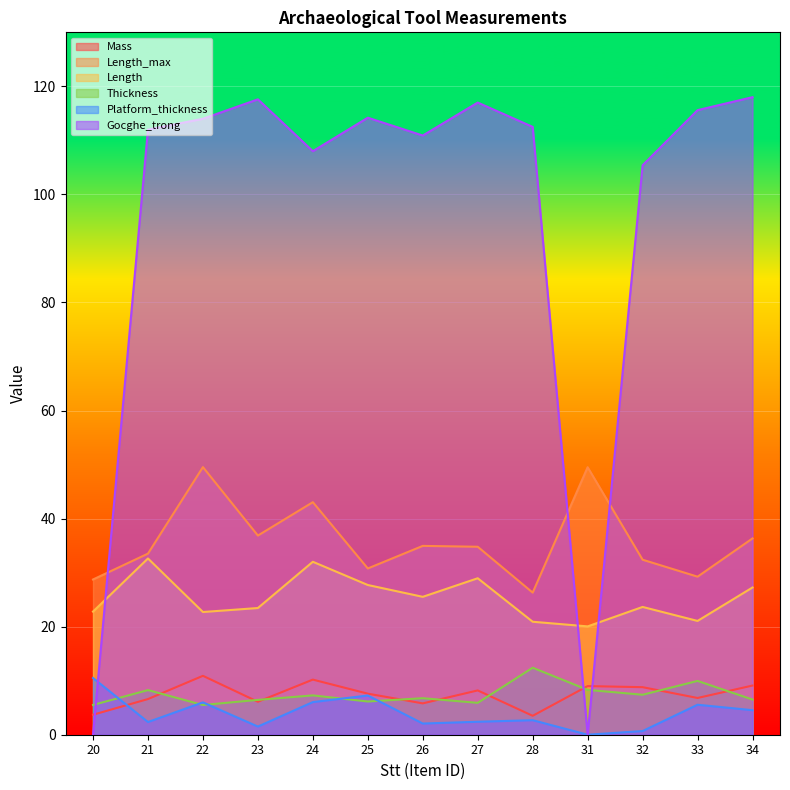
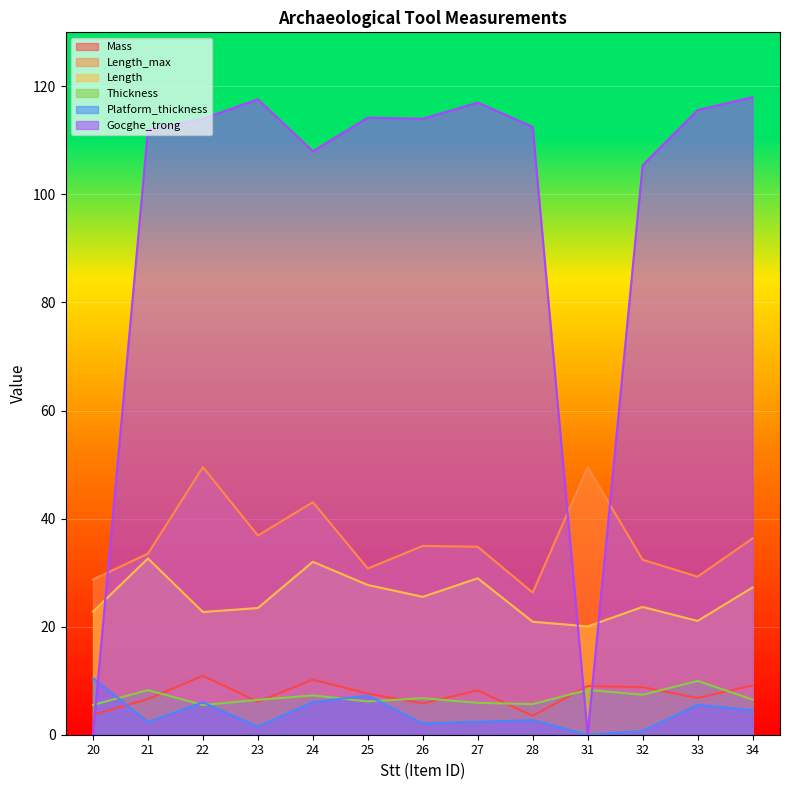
  {
    "Thickness": {
      "20": 6,
      "21": 8,
      "22": 6,
      "24": 7,
      "25": 6,
      "26": 7,
      "27": 6,
-     "28": 12,
+     "28": 6,
      "31": 8,
      "32": 7,
      "33": 10,
      "34": 7
    },
    "Platform_thickness": {
      "20": 11,
      "21": 2,
      "22": 6,
      "23": 2,
      "24": 6,
      "26": 2,
      "27": 2,
      "28": 3,
      "32": 1,
      "33": 6,
      "34": 5
    },
    "Gocghe_trong": {
      "20": 0,
      "23": 118,
      "24": 108,
      "25": 114,
-     "26": 111,
+     "26": 114,
      "27": 117,
      "28": 113,
      "32": 105,
      "33": 116,
      "34": 118
    }
  }
